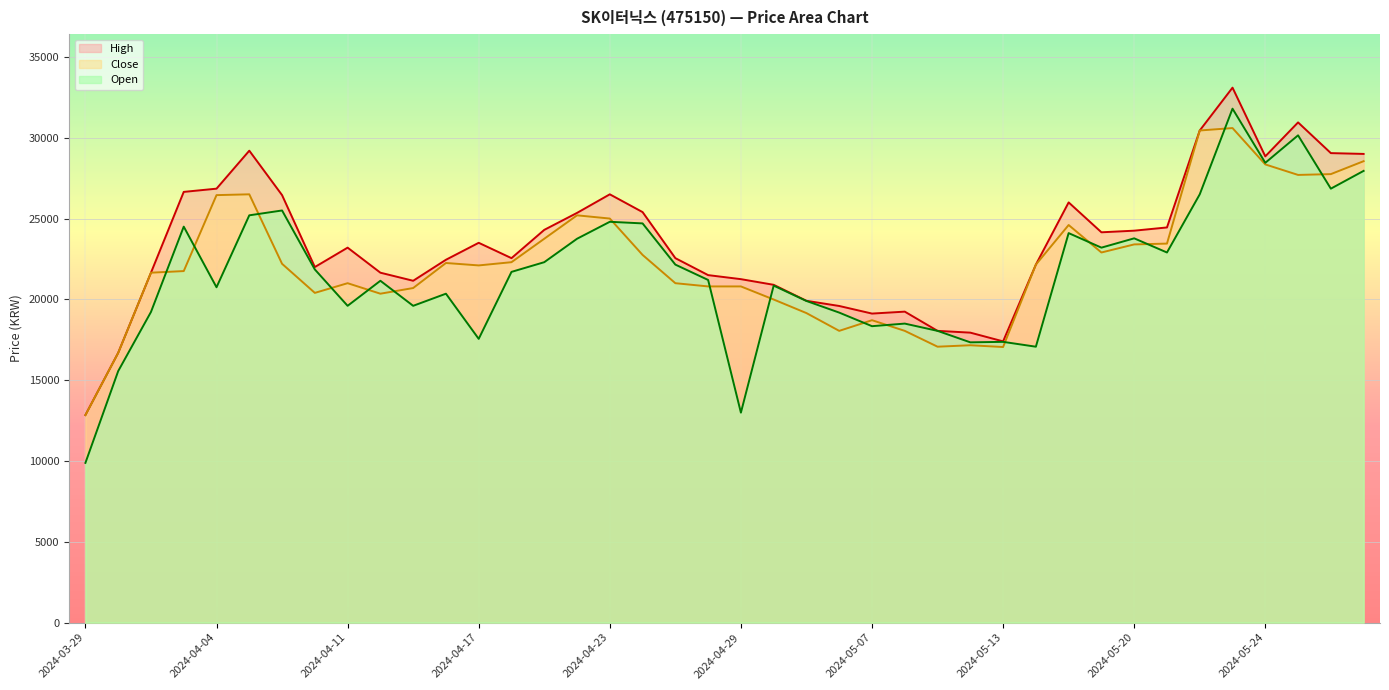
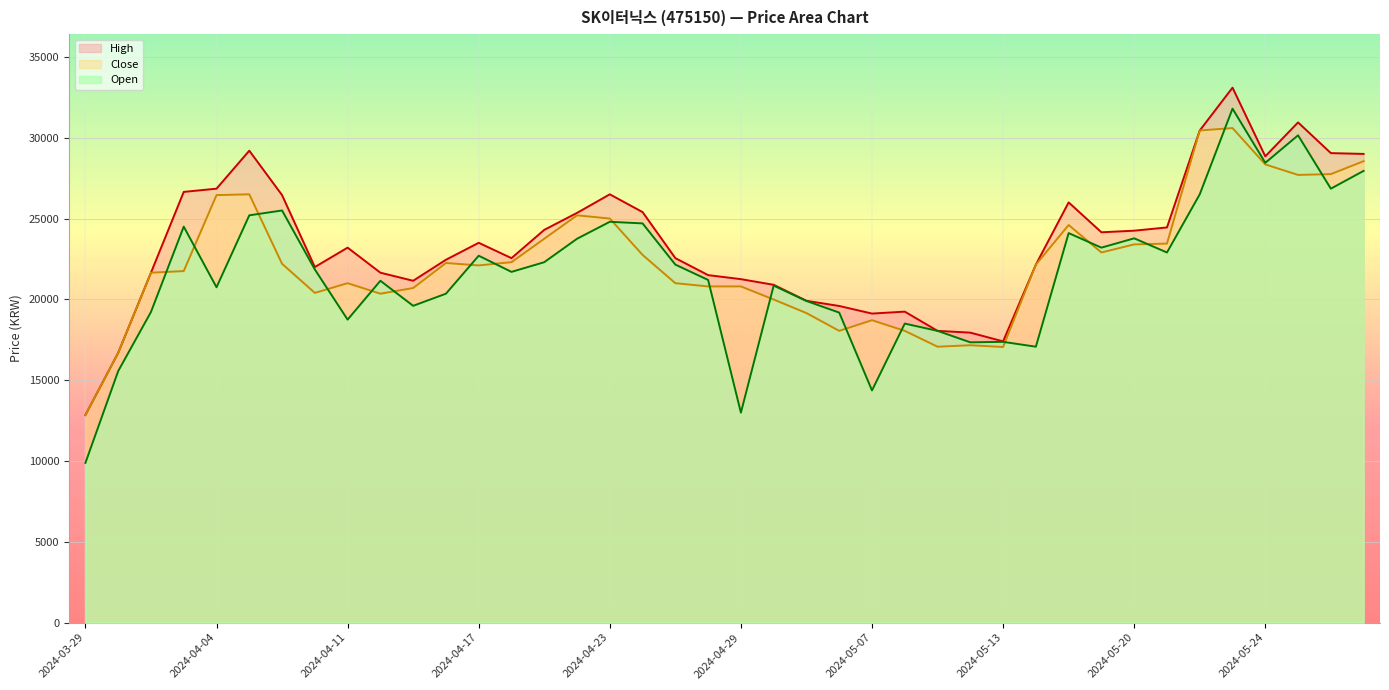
  {
    "Open": {
      "2024-03-29": 9900,
      "2024-04-04": 20700,
-     "2024-04-11": 19600,
-     "2024-04-17": 17600,
+     "2024-04-11": 18700,
+     "2024-04-17": 22700,
      "2024-04-23": 24800,
      "2024-04-29": 13000,
-     "2024-05-07": 18300,
+     "2024-05-07": 14400,
      "2024-05-20": 23800
    }
  }
